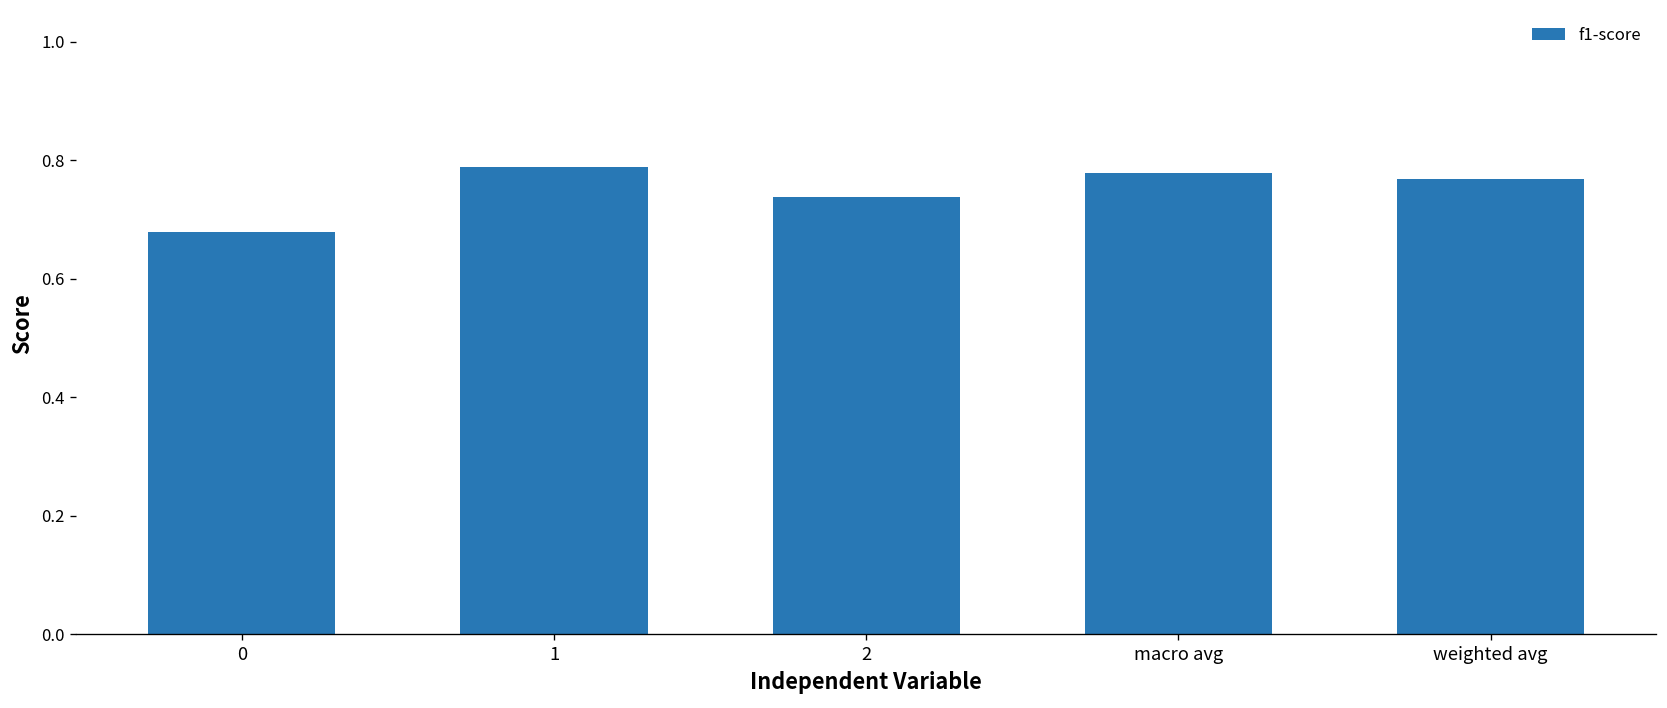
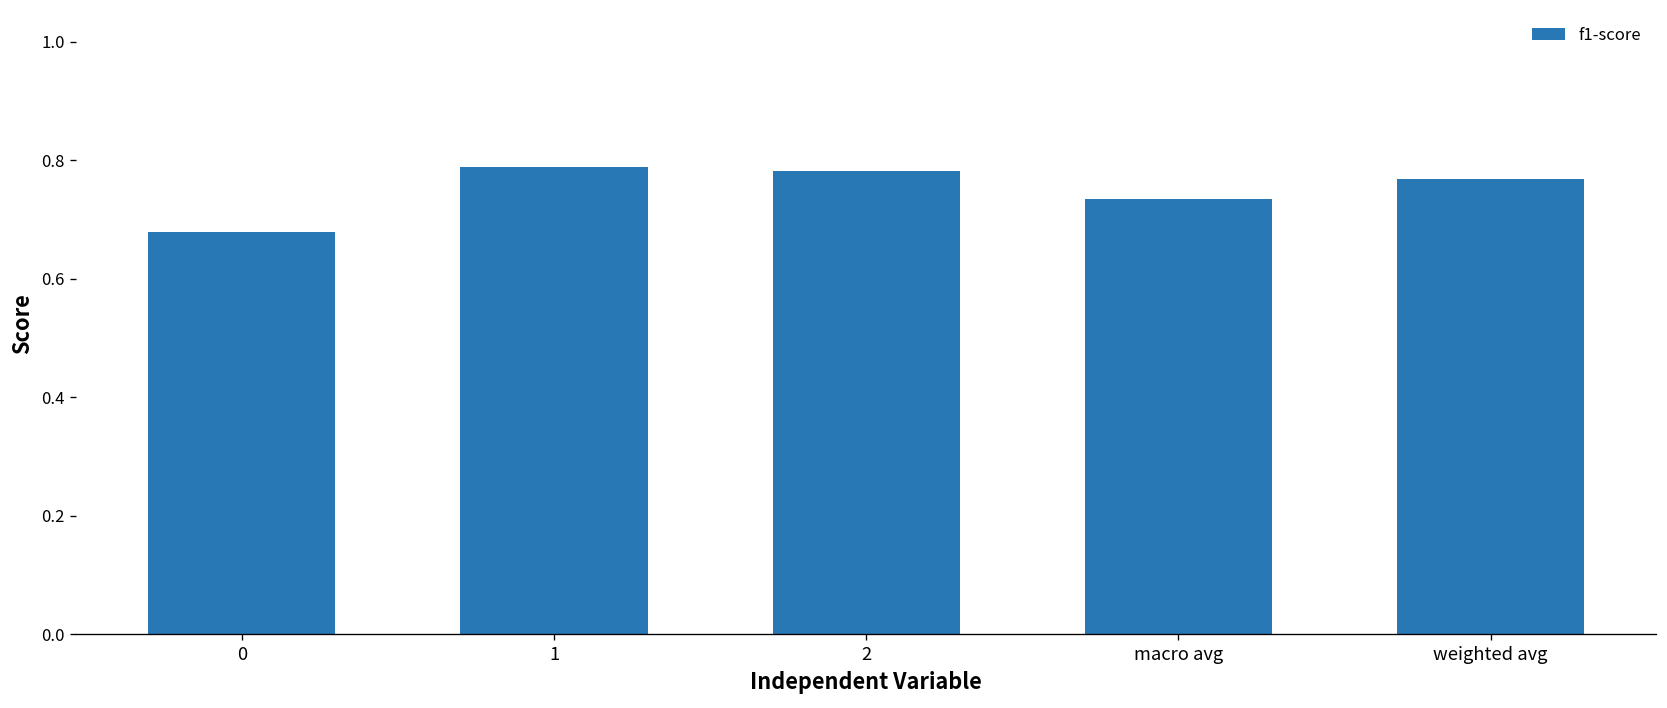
  {
    "0": 0.68,
    "1": 0.79,
-   "2": 0.74,
-   "macro avg": 0.78,
+   "2": 0.78,
+   "macro avg": 0.73,
    "weighted avg": 0.77
  }
